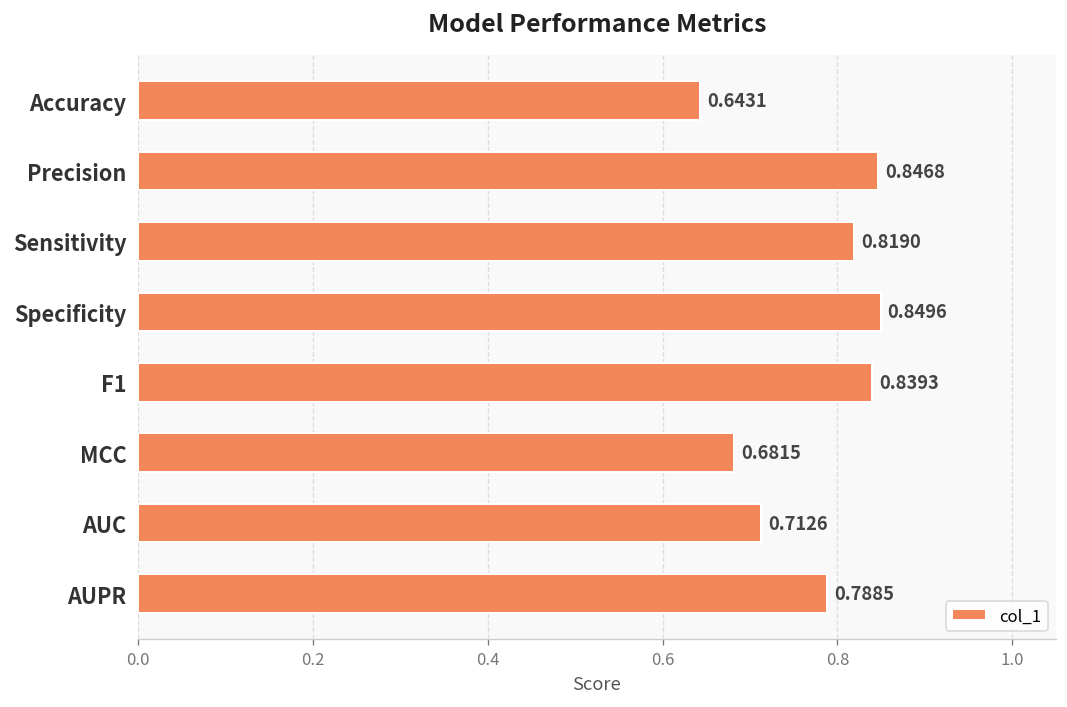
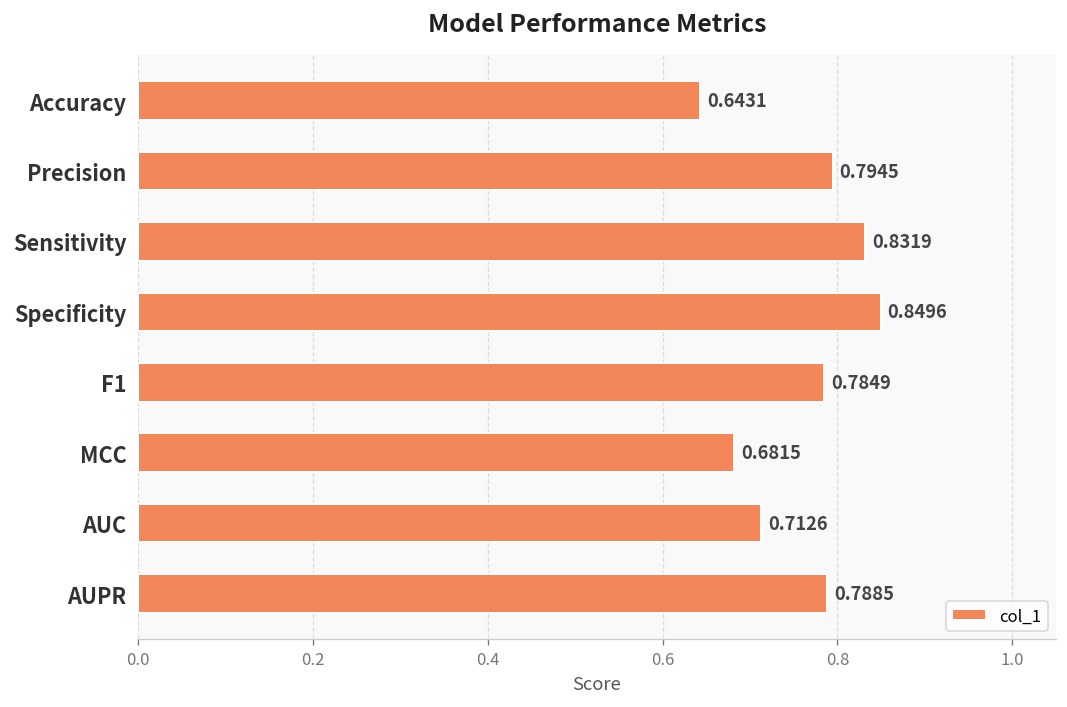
  {
    "Accuracy": 0.6431,
-   "Precision": 0.8468,
-   "Sensitivity": 0.8190,
+   "Precision": 0.7945,
+   "Sensitivity": 0.8319,
    "Specificity": 0.8496,
-   "F1": 0.8393,
+   "F1": 0.7849,
    "MCC": 0.6815,
    "AUC": 0.7126,
    "AUPR": 0.7885
  }
